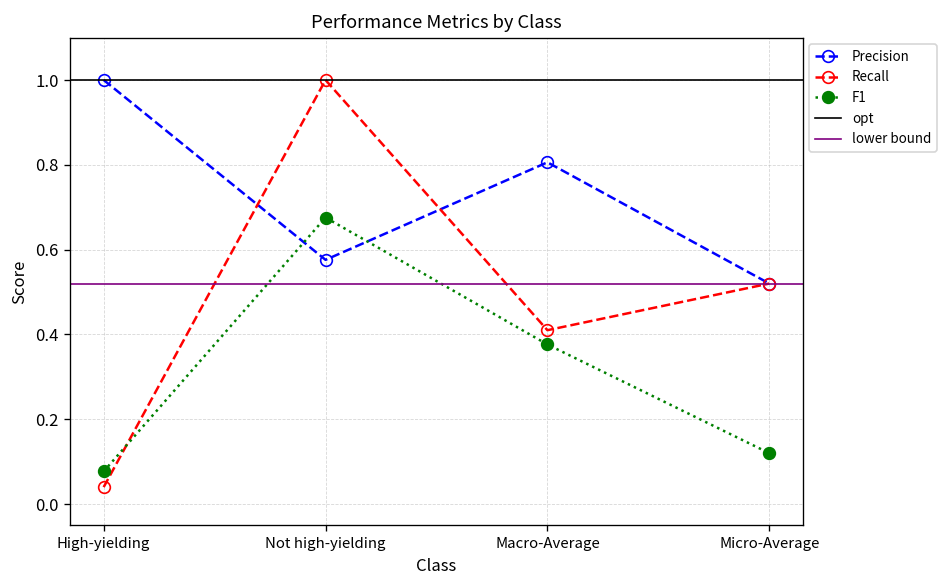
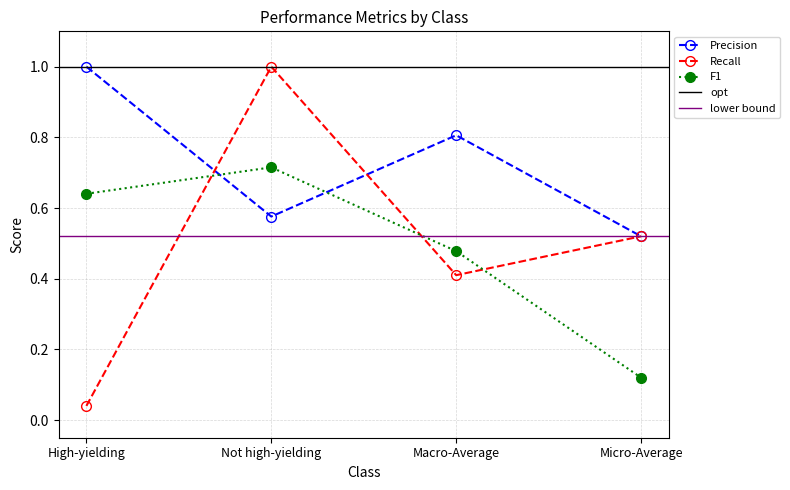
  {
    "Precision": {
      "High-yielding": 1.00,
      "Not high-yielding": 0.58,
      "Macro-Average": 0.81
    },
    "Recall": {
      "High-yielding": 0.04,
      "Not high-yielding": 1.00,
      "Macro-Average": 0.41
    },
    "F1": {
-     "High-yielding": 0.08,
-     "Not high-yielding": 0.68,
-     "Macro-Average": 0.38,
+     "High-yielding": 0.64,
+     "Not high-yielding": 0.72,
+     "Macro-Average": 0.48,
      "Micro-Average": 0.12
    }
  }
